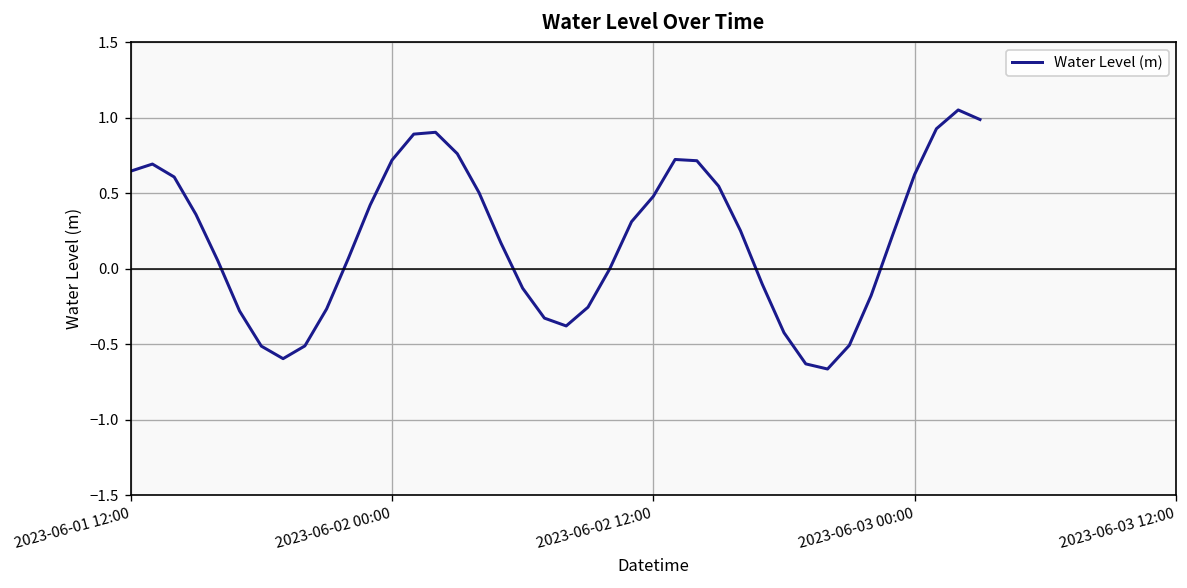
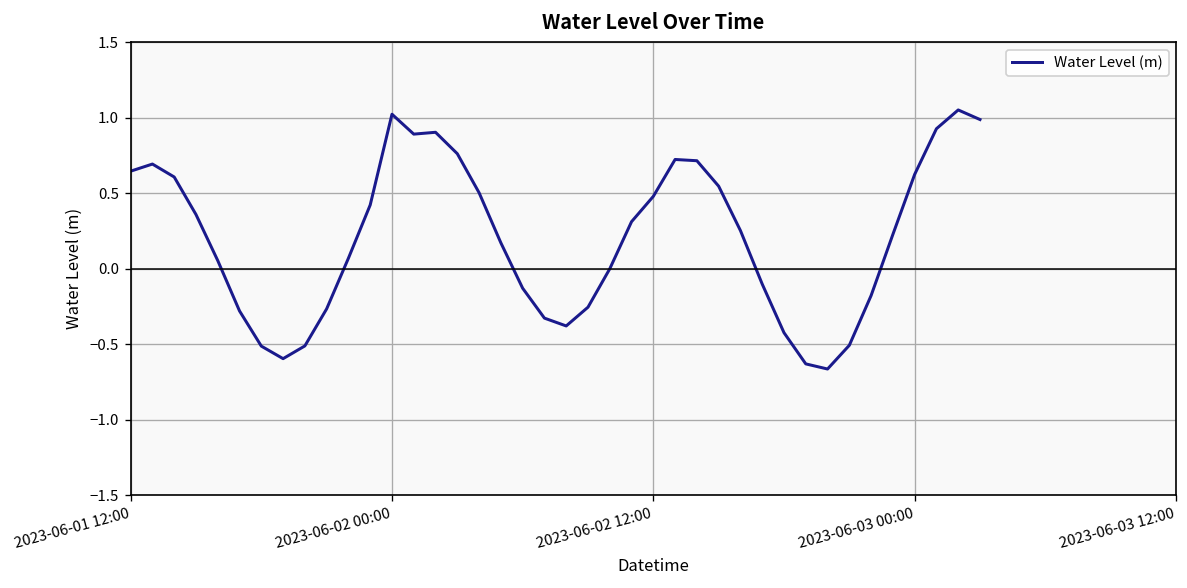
  {
    "2023-06-01 12:00": 0.65,
-   "2023-06-02 00:00": 0.72,
+   "2023-06-02 00:00": 1.02,
    "2023-06-02 12:00": 0.48,
    "2023-06-03 00:00": 0.62
  }
